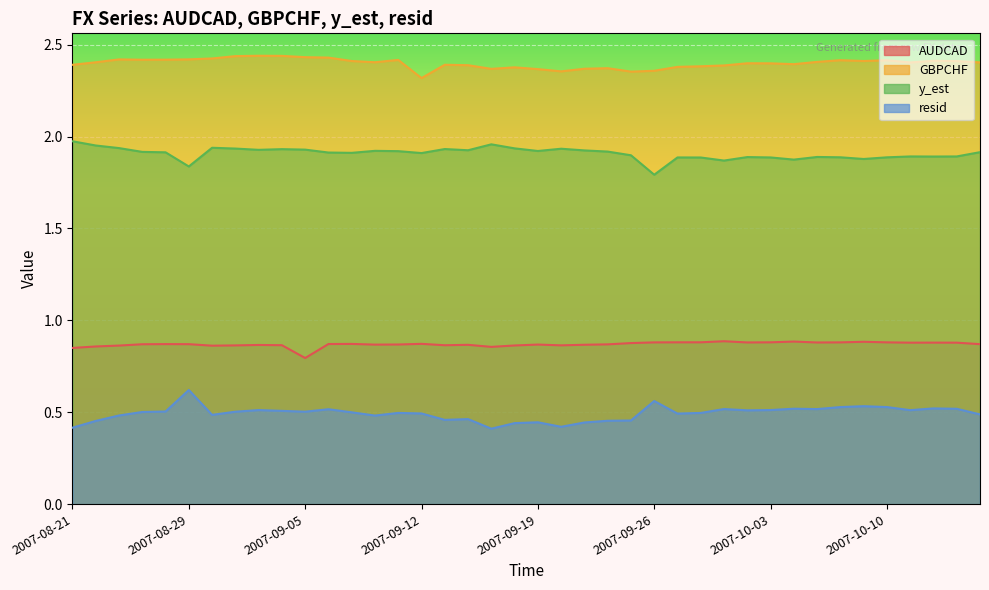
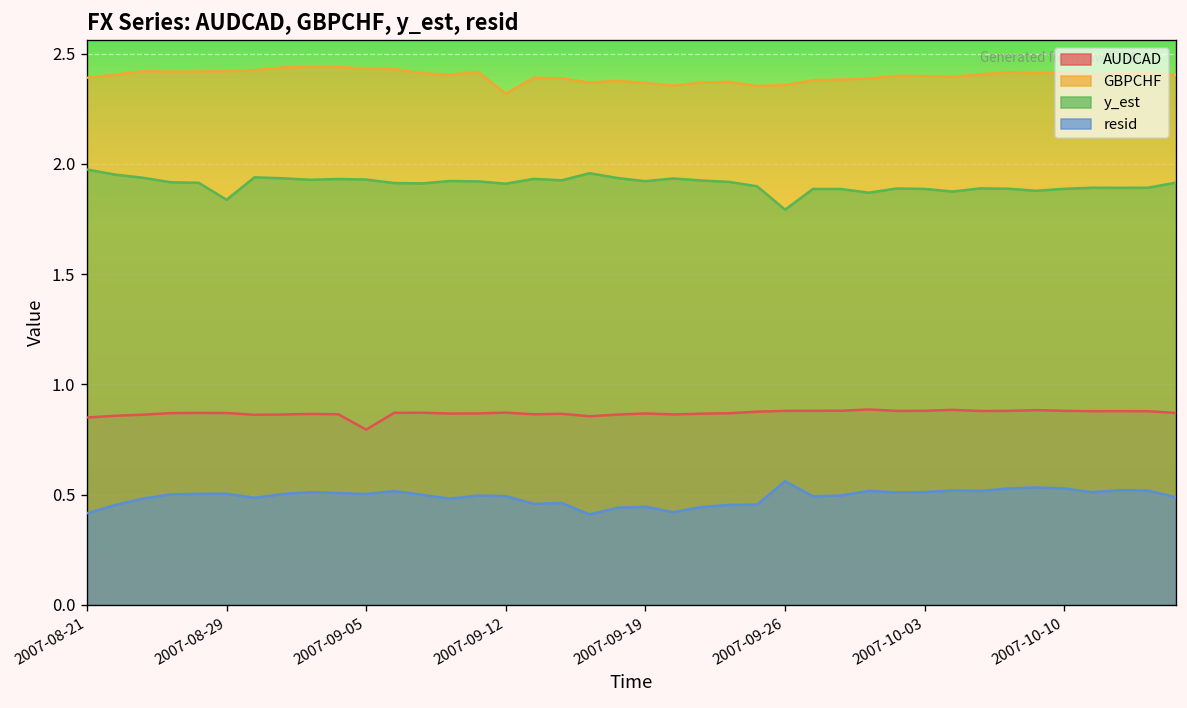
  {
    "AUDCAD": {
      "2007-08-21": 0.85,
      "2007-08-29": 0.87,
      "2007-09-05": 0.80,
      "2007-09-12": 0.87,
      "2007-09-19": 0.87,
      "2007-09-26": 0.88,
      "2007-10-03": 0.88,
      "2007-10-10": 0.88
    },
    "GBPCHF": {
      "2007-08-21": 2.39,
      "2007-08-29": 2.42,
      "2007-09-05": 2.43,
      "2007-09-12": 2.32,
      "2007-09-19": 2.37,
      "2007-09-26": 2.36,
      "2007-10-03": 2.40
    },
    "y_est": {
      "2007-08-21": 1.97,
      "2007-08-29": 1.84,
      "2007-09-05": 1.93,
      "2007-09-12": 1.91,
      "2007-09-19": 1.92,
      "2007-09-26": 1.79,
      "2007-10-03": 1.89,
      "2007-10-10": 1.89
    },
    "resid": {
      "2007-08-21": 0.42,
-     "2007-08-29": 0.62,
+     "2007-08-29": 0.50,
      "2007-09-05": 0.50,
      "2007-09-12": 0.49,
      "2007-09-19": 0.45,
      "2007-09-26": 0.56,
      "2007-10-03": 0.51,
      "2007-10-10": 0.53
    }
  }
